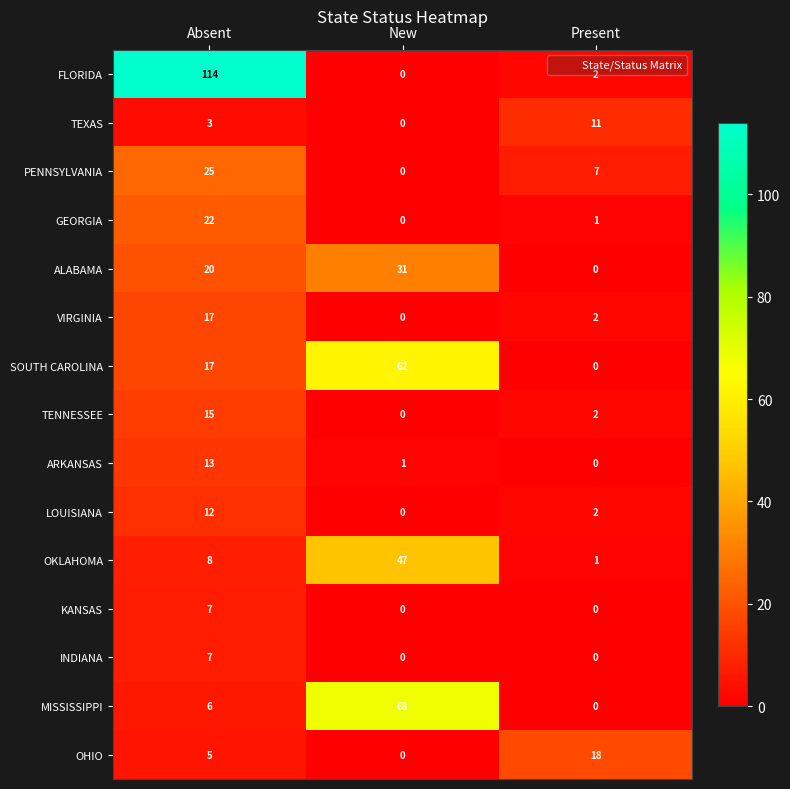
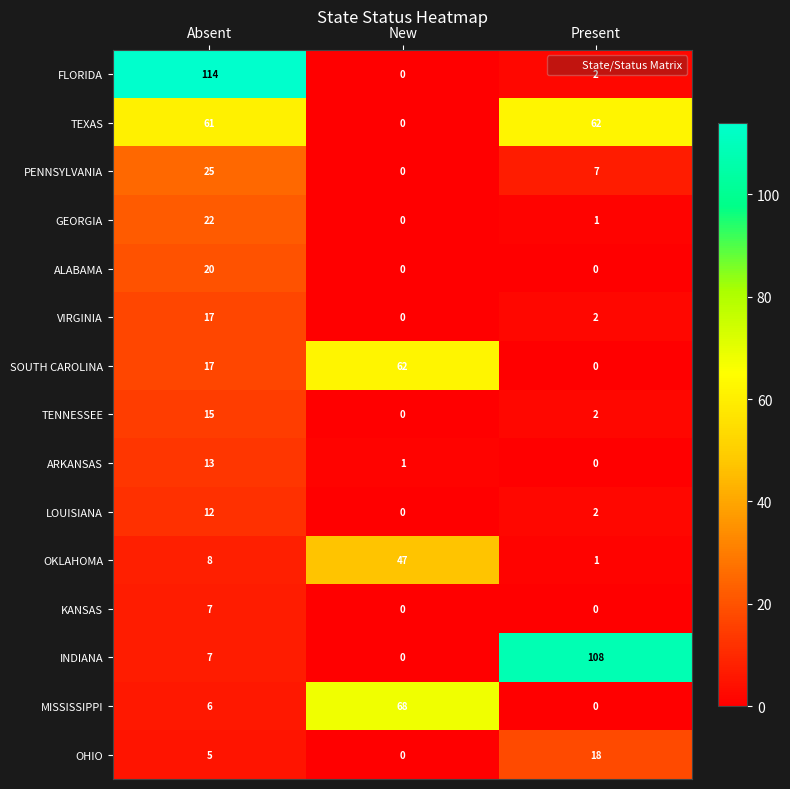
  {
    "FLORIDA": {
      "Absent": 114,
      "New": 0
    },
    "TEXAS": {
-     "Absent": 3,
+     "Absent": 61,
      "New": 0,
-     "Present": 11
+     "Present": 62
    },
    "PENNSYLVANIA": {
      "Absent": 25,
      "New": 0,
      "Present": 7
    },
    "GEORGIA": {
      "Absent": 22,
      "New": 0,
      "Present": 1
    },
    "ALABAMA": {
      "Absent": 20,
-     "New": 31,
+     "New": 0,
      "Present": 0
    },
    "VIRGINIA": {
      "Absent": 17,
      "New": 0,
      "Present": 2
    },
    "SOUTH CAROLINA": {
      "Absent": 17,
      "New": 62,
      "Present": 0
    },
    "TENNESSEE": {
      "Absent": 15,
      "New": 0,
      "Present": 2
    },
    "ARKANSAS": {
      "Absent": 13,
      "New": 1,
      "Present": 0
    },
    "LOUISIANA": {
      "Absent": 12,
      "New": 0,
      "Present": 2
    },
    "OKLAHOMA": {
      "Absent": 8,
      "New": 47,
      "Present": 1
    },
    "KANSAS": {
      "Absent": 7,
      "New": 0,
      "Present": 0
    },
    "INDIANA": {
      "Absent": 7,
      "New": 0,
-     "Present": 0
+     "Present": 108
    },
    "MISSISSIPPI": {
      "Absent": 6,
      "New": 68,
      "Present": 0
    },
    "OHIO": {
      "Absent": 5,
      "New": 0,
      "Present": 18
    }
  }
